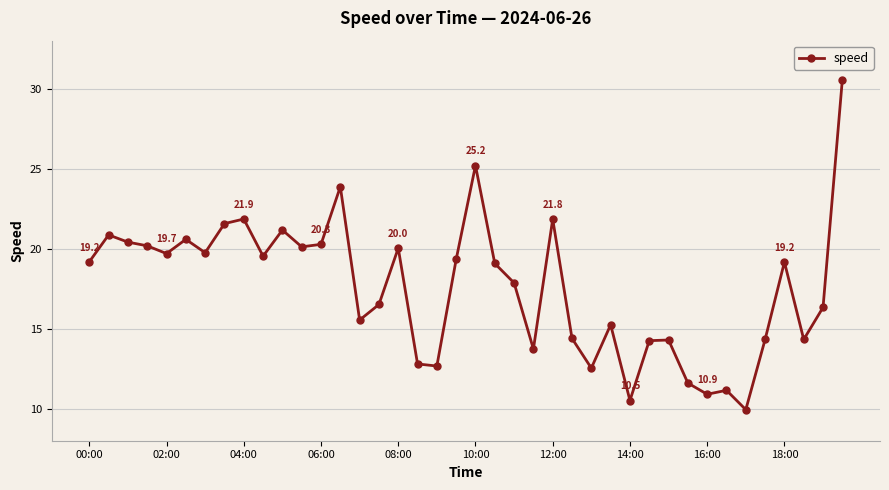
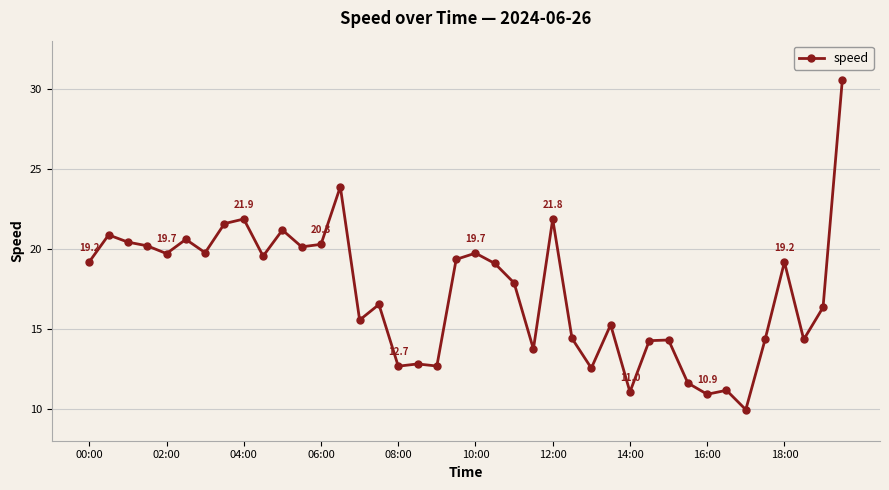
  {
    "00:00": 19.2,
    "02:00": 19.7,
    "04:00": 21.9,
    "06:00": 20.3,
-   "08:00": 20.0,
-   "10:00": 25.2,
+   "08:00": 12.7,
+   "10:00": 19.7,
    "12:00": 21.8,
-   "14:00": 10.5,
+   "14:00": 11.0,
    "16:00": 10.9,
    "18:00": 19.2
  }
